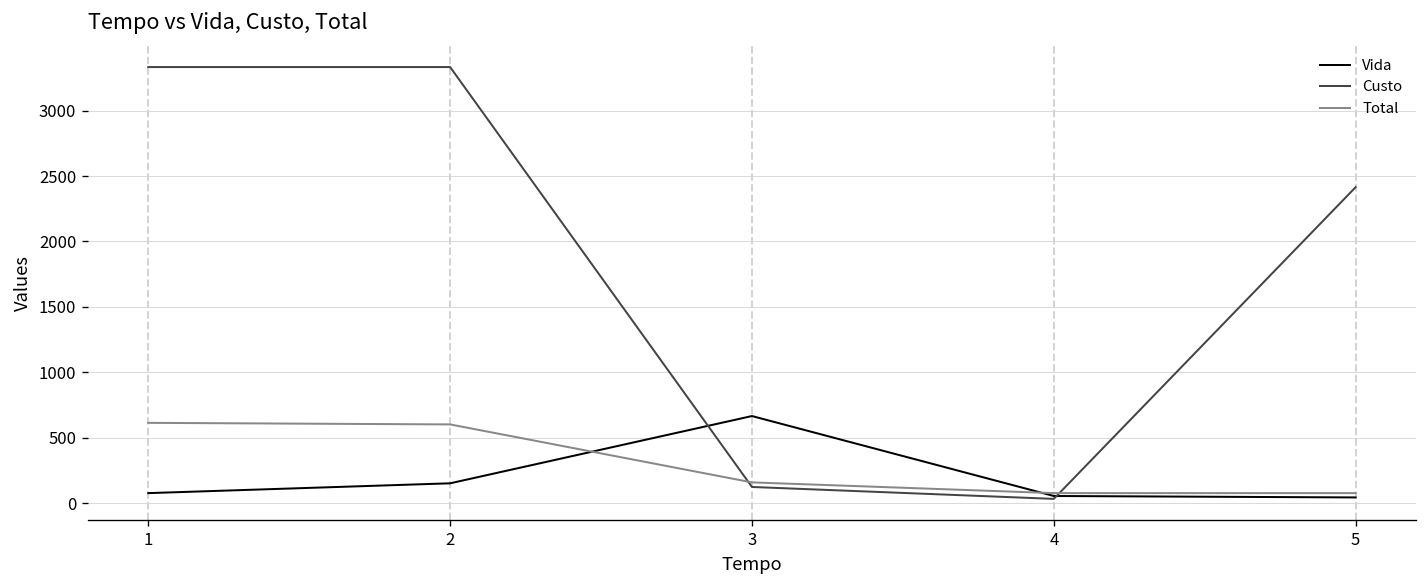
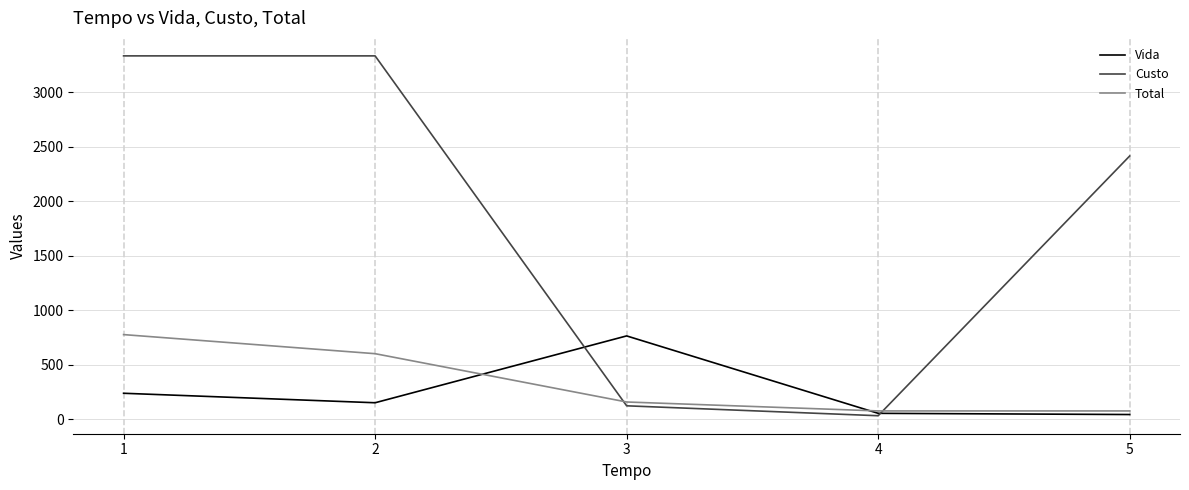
  {
    "Vida": {
-     "1": 80,
+     "1": 240,
      "2": 150,
-     "3": 670,
+     "3": 770,
      "5": 40
    },
    "Custo": {
      "1": 3330,
      "2": 3330,
      "3": 120,
      "5": 2420
    },
    "Total": {
-     "1": 610,
+     "1": 780,
      "2": 600,
      "3": 160,
      "5": 80
    }
  }
